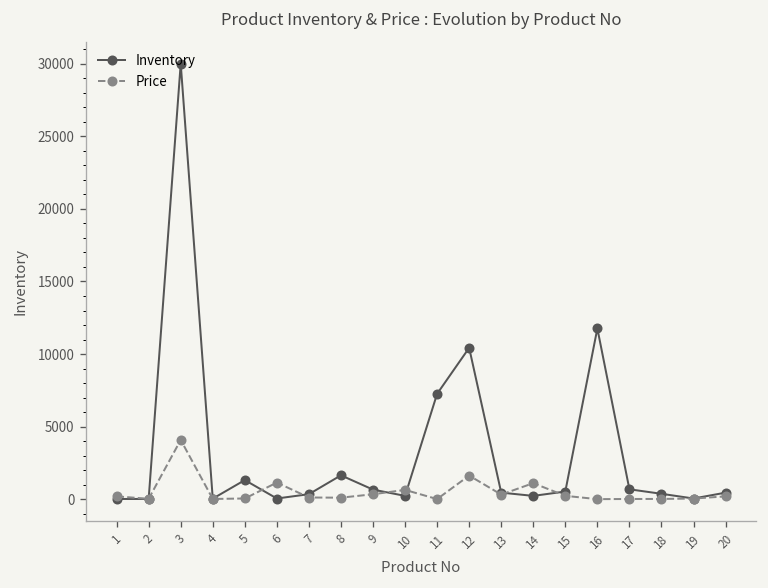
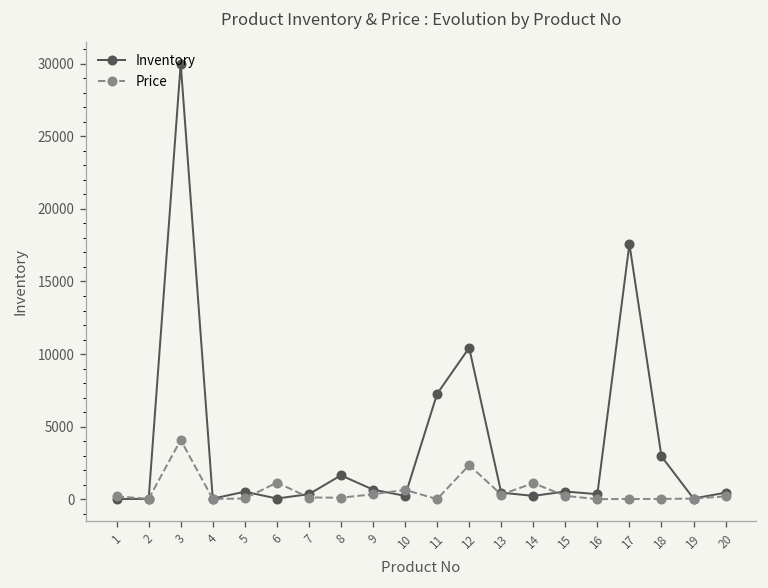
  {
    "Inventory": {
      "3": 30000,
-     "5": 1300,
+     "5": 500,
      "6": 100,
      "7": 400,
      "8": 1700,
      "9": 700,
      "10": 200,
      "11": 7300,
      "12": 10400,
      "14": 200,
      "15": 500,
-     "16": 11800,
-     "17": 700,
-     "18": 400,
+     "16": 400,
+     "17": 17600,
+     "18": 3000,
      "20": 500
    },
    "Price": {
      "3": 4100,
      "5": 100,
      "6": 1200,
      "7": 100,
      "8": 100,
      "9": 300,
      "10": 600,
      "11": 0,
-     "12": 1600,
+     "12": 2400,
      "14": 1100,
      "15": 200,
      "16": 0,
      "17": 0,
      "18": 0,
      "20": 200
    }
  }
